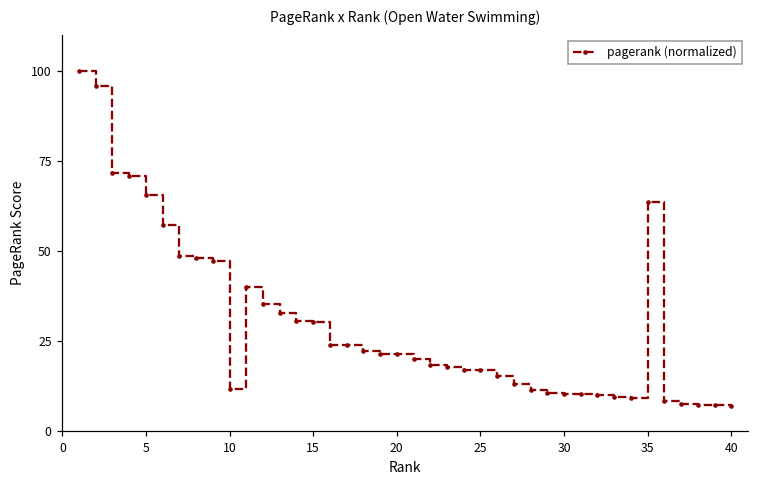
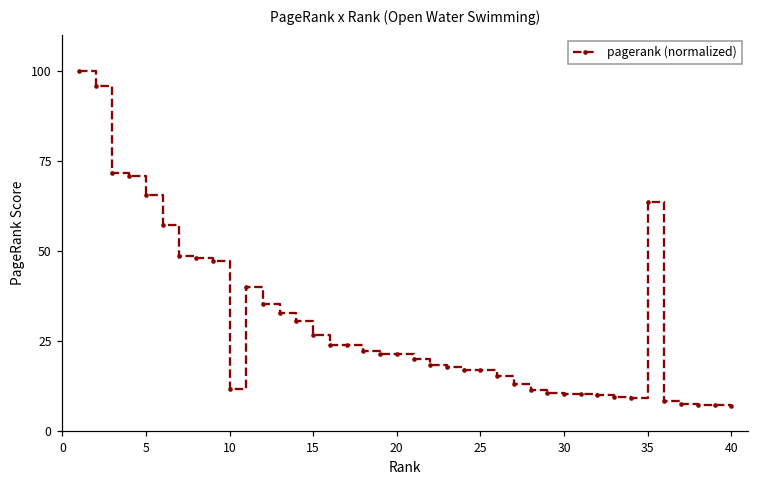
  {
    "5": 65,
    "10": 12,
-   "15": 30,
+   "15": 27,
    "20": 21,
    "25": 17,
    "30": 10,
    "35": 63,
    "40": 7
  }
